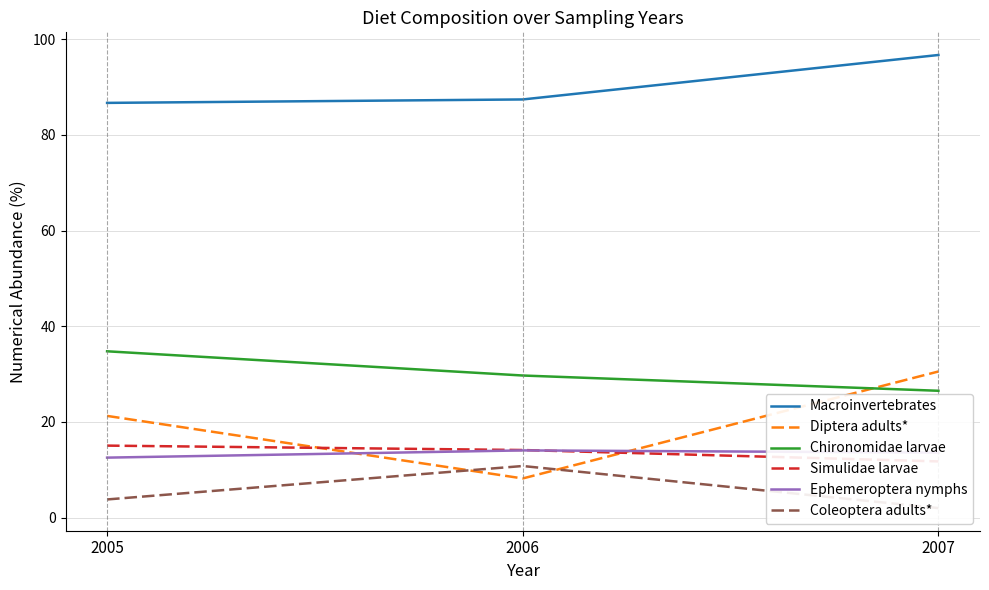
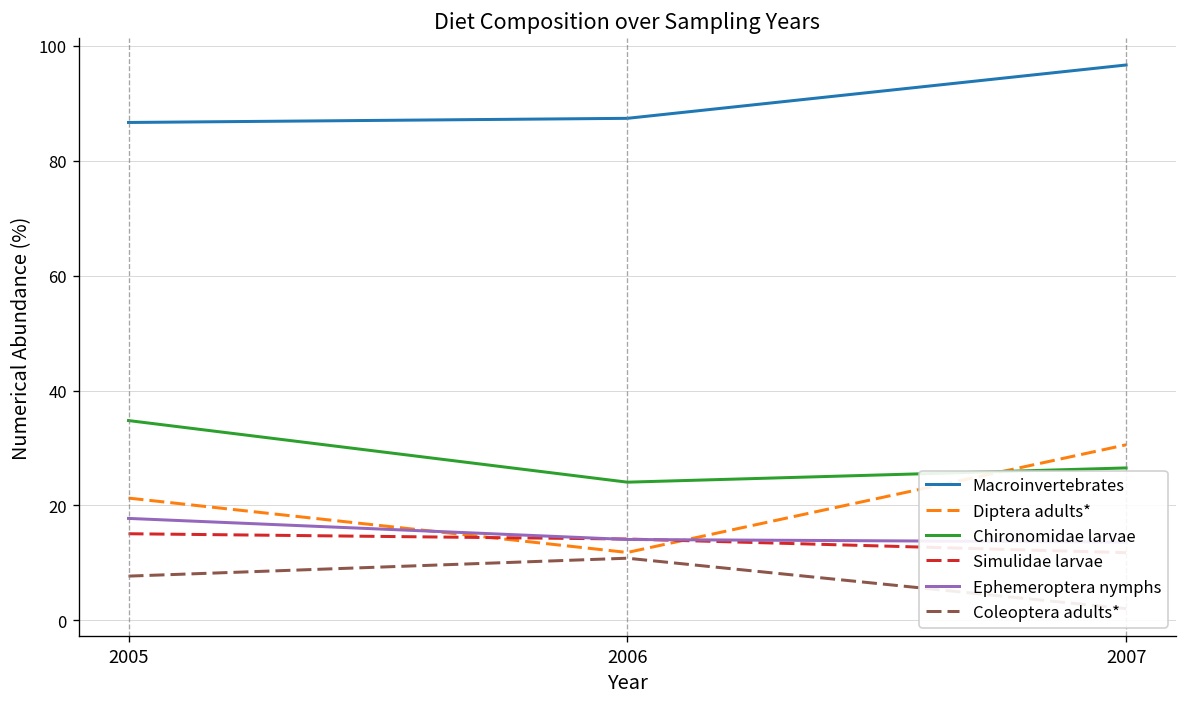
  {
    "Macroinvertebrates": {
      "2005": 87,
      "2006": 87,
      "2007": 97
    },
    "Diptera adults*": {
      "2005": 21,
-     "2006": 8,
+     "2006": 12,
      "2007": 31
    },
    "Chironomidae larvae": {
      "2005": 35,
-     "2006": 30,
+     "2006": 24,
      "2007": 27
    },
    "Simulidae larvae": {
      "2005": 15
    },
    "Ephemeroptera nymphs": {
-     "2005": 13
+     "2005": 18
    },
    "Coleoptera adults*": {
-     "2005": 4,
+     "2005": 8,
      "2006": 11
    }
  }
